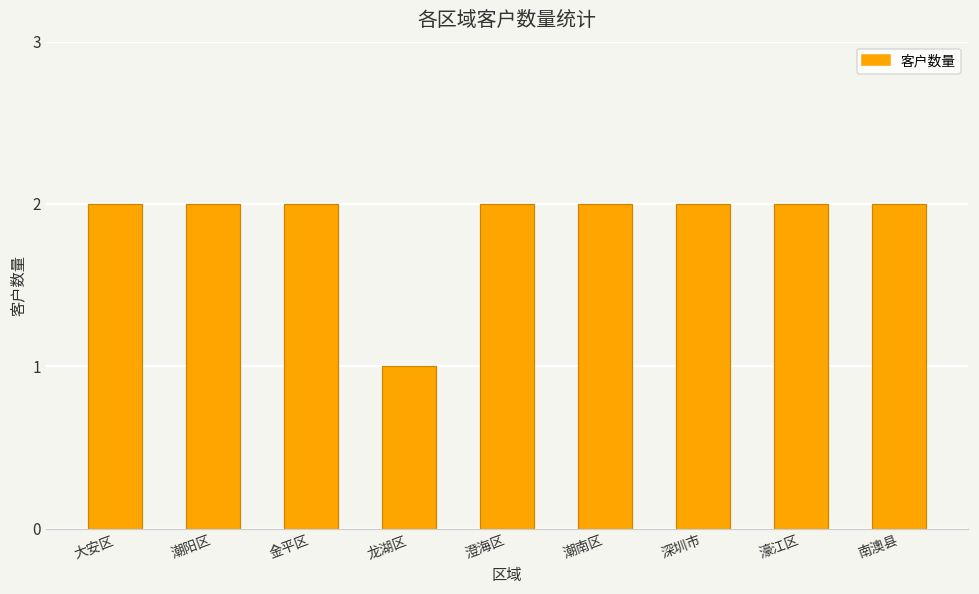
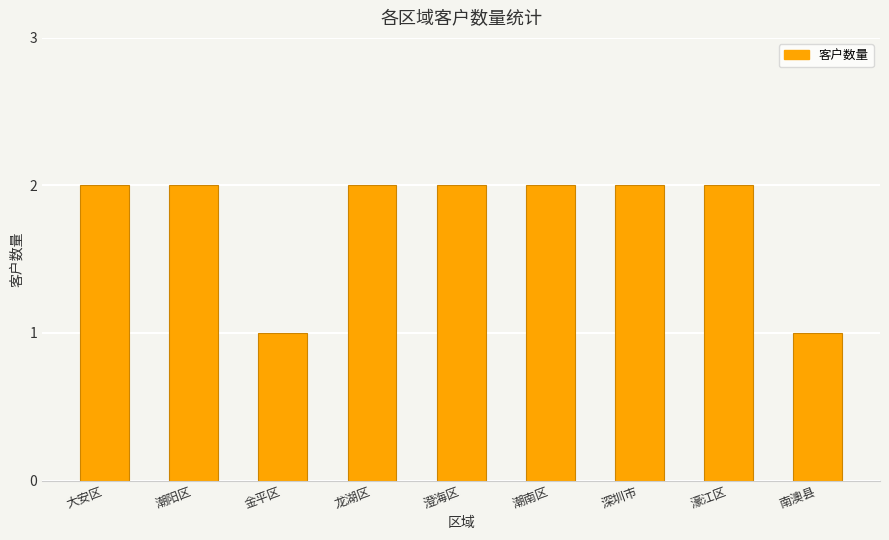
  {
    "大安区": 2,
    "潮阳区": 2,
-   "金平区": 2,
-   "龙湖区": 1,
+   "金平区": 1,
+   "龙湖区": 2,
    "澄海区": 2,
    "潮南区": 2,
    "深圳市": 2,
    "濠江区": 2,
-   "南澳县": 2
+   "南澳县": 1
  }
